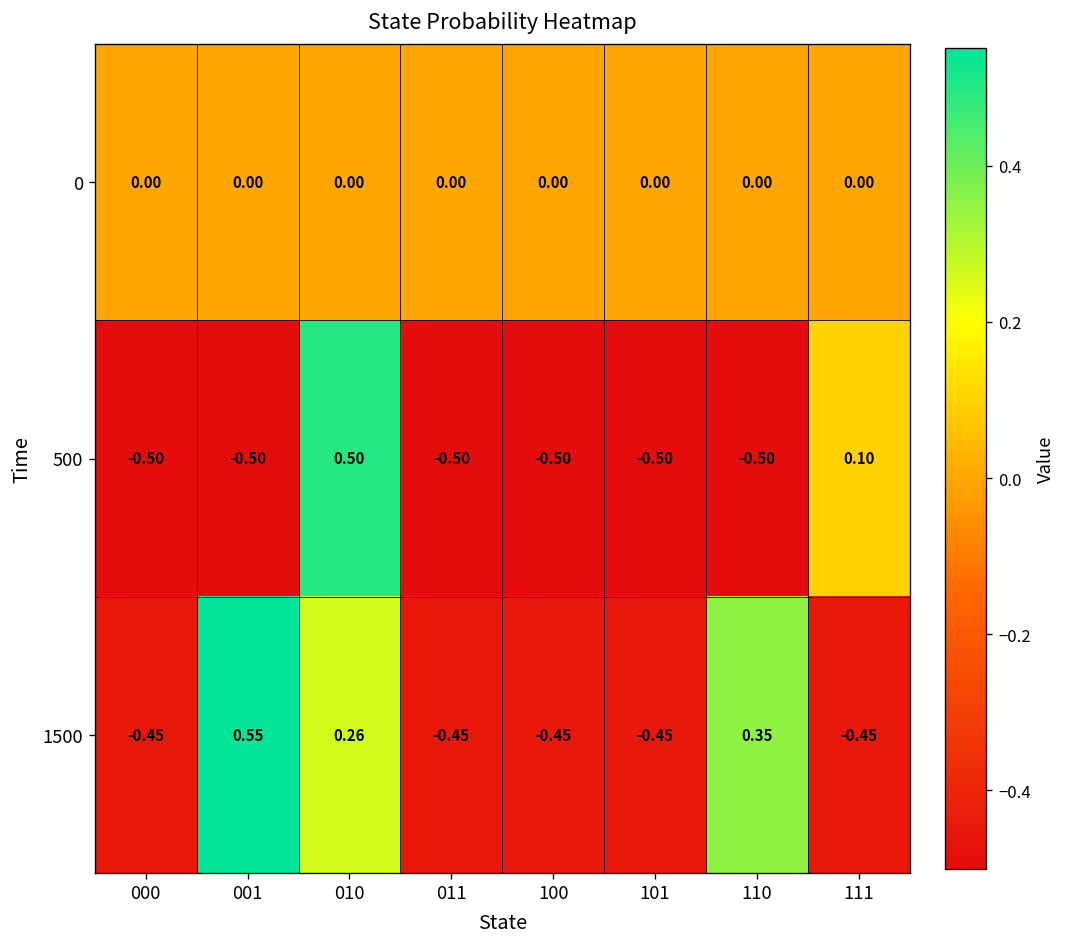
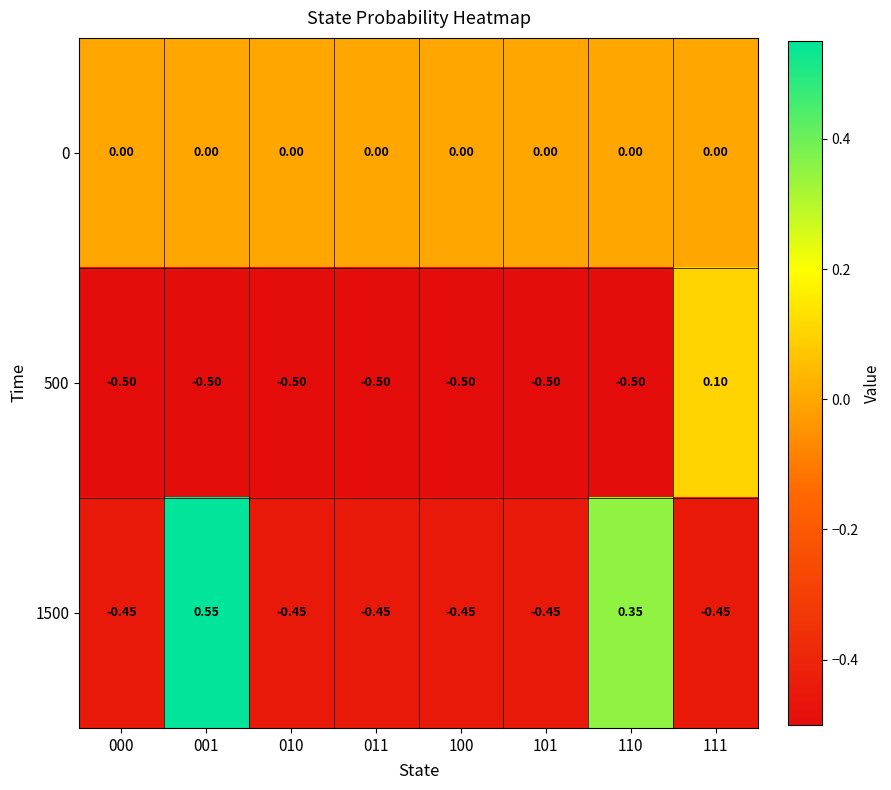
  {
    "0": {
      "000": 0.00,
      "001": 0.00,
      "010": 0.00,
      "011": 0.00,
      "100": 0.00,
      "101": 0.00,
      "110": 0.00,
      "111": 0.00
    },
    "500": {
      "000": -0.50,
      "001": -0.50,
-     "010": 0.50,
+     "010": -0.50,
      "011": -0.50,
      "100": -0.50,
      "101": -0.50,
      "110": -0.50,
      "111": 0.10
    },
    "1500": {
      "000": -0.45,
      "001": 0.55,
-     "010": 0.26,
+     "010": -0.45,
      "011": -0.45,
      "100": -0.45,
      "101": -0.45,
      "110": 0.35,
      "111": -0.45
    }
  }
